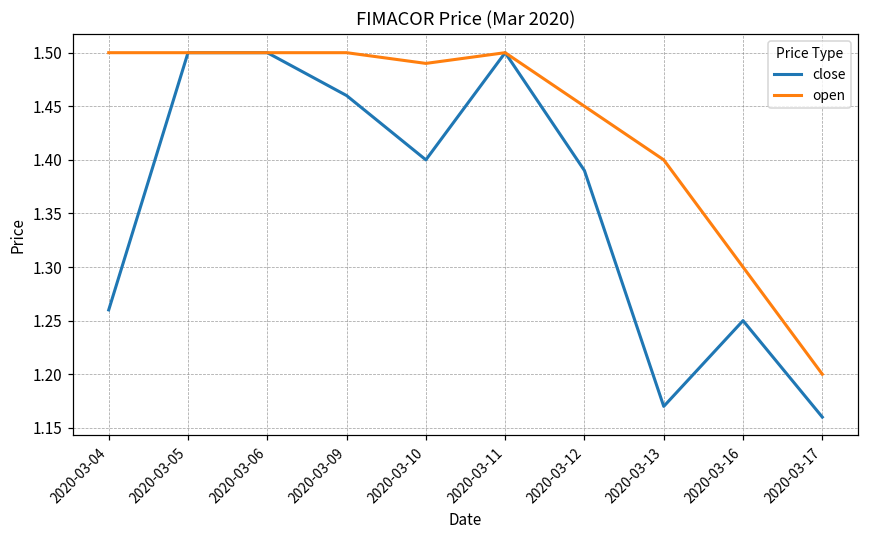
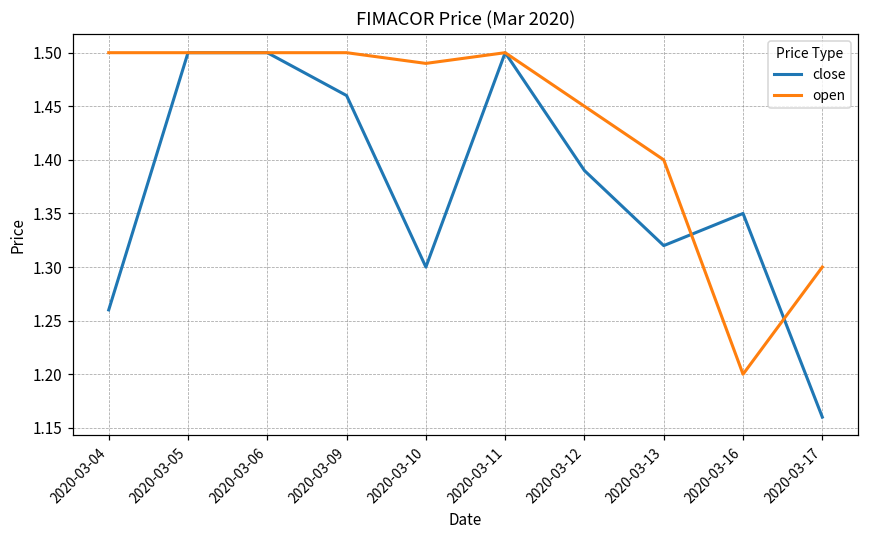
  {
    "close": {
      "2020-03-04": 1.26,
      "2020-03-09": 1.46,
-     "2020-03-10": 1.4,
+     "2020-03-10": 1.3,
      "2020-03-12": 1.39,
-     "2020-03-13": 1.17,
-     "2020-03-16": 1.25,
+     "2020-03-13": 1.32,
+     "2020-03-16": 1.35,
      "2020-03-17": 1.16
    },
    "open": {
      "2020-03-04": 1.5,
      "2020-03-09": 1.5,
      "2020-03-10": 1.49,
      "2020-03-12": 1.45,
      "2020-03-13": 1.4,
-     "2020-03-16": 1.3,
-     "2020-03-17": 1.2
+     "2020-03-16": 1.2,
+     "2020-03-17": 1.3
    }
  }
